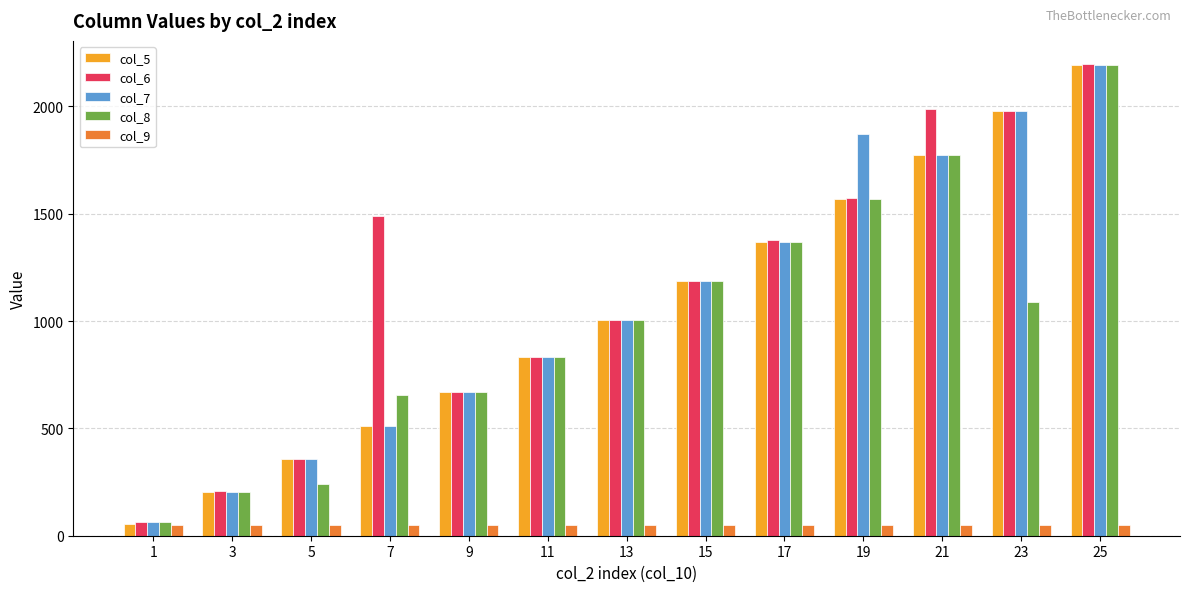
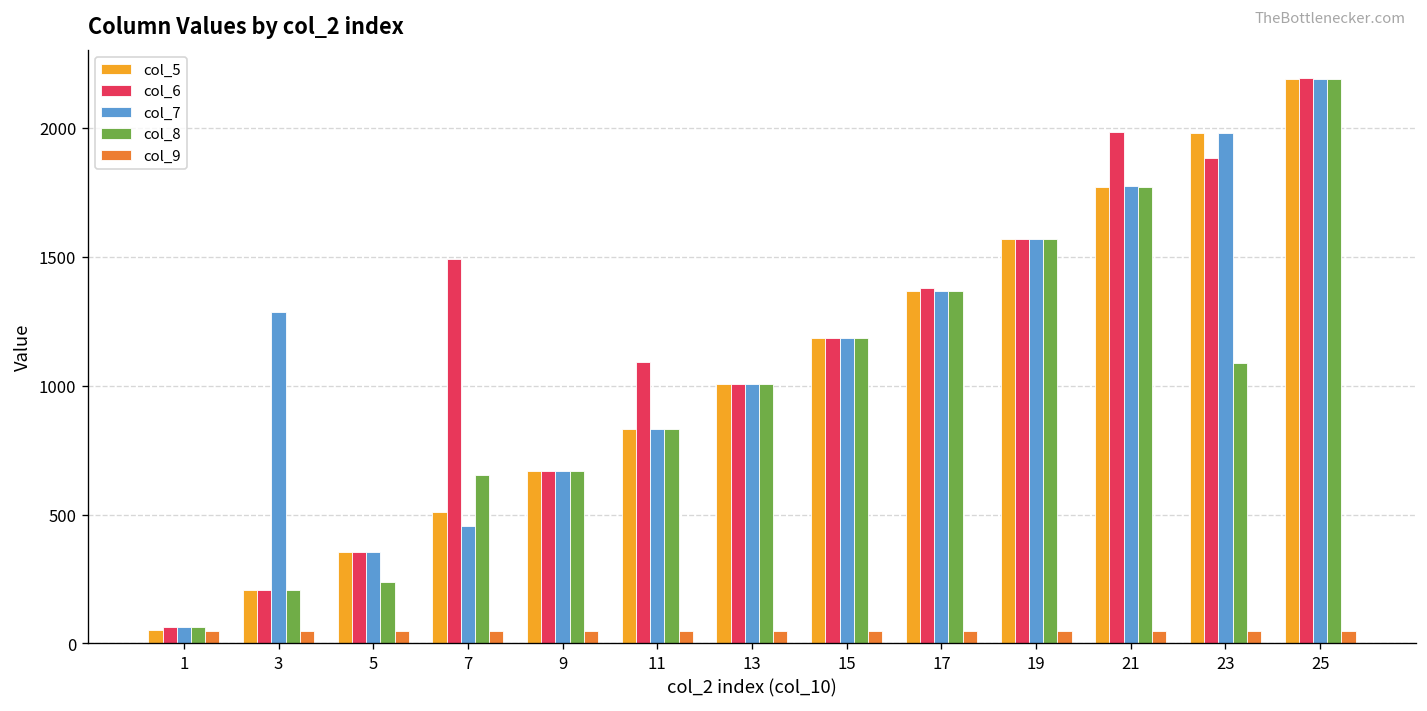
  {
    "col_6": {
      "1": 60,
      "3": 210,
      "5": 360,
      "7": 1490,
      "9": 670,
-     "11": 830,
+     "11": 1090,
      "13": 1010,
      "15": 1180,
      "17": 1380,
      "19": 1570,
      "21": 1990,
-     "23": 1980,
+     "23": 1890,
      "25": 2200
    },
    "col_7": {
      "1": 60,
-     "3": 210,
+     "3": 1290,
      "5": 360,
-     "7": 510,
+     "7": 450,
      "9": 670,
      "11": 830,
      "13": 1010,
      "15": 1180,
      "17": 1370,
-     "19": 1870,
+     "19": 1570,
      "21": 1770,
      "23": 1980,
      "25": 2190
    },
    "col_8": {
      "1": 60,
      "3": 210,
      "5": 240,
      "7": 650,
      "9": 670,
      "11": 830,
      "13": 1010,
      "15": 1180,
      "17": 1370,
      "19": 1570,
      "21": 1770,
      "23": 1090,
      "25": 2190
    }
  }
